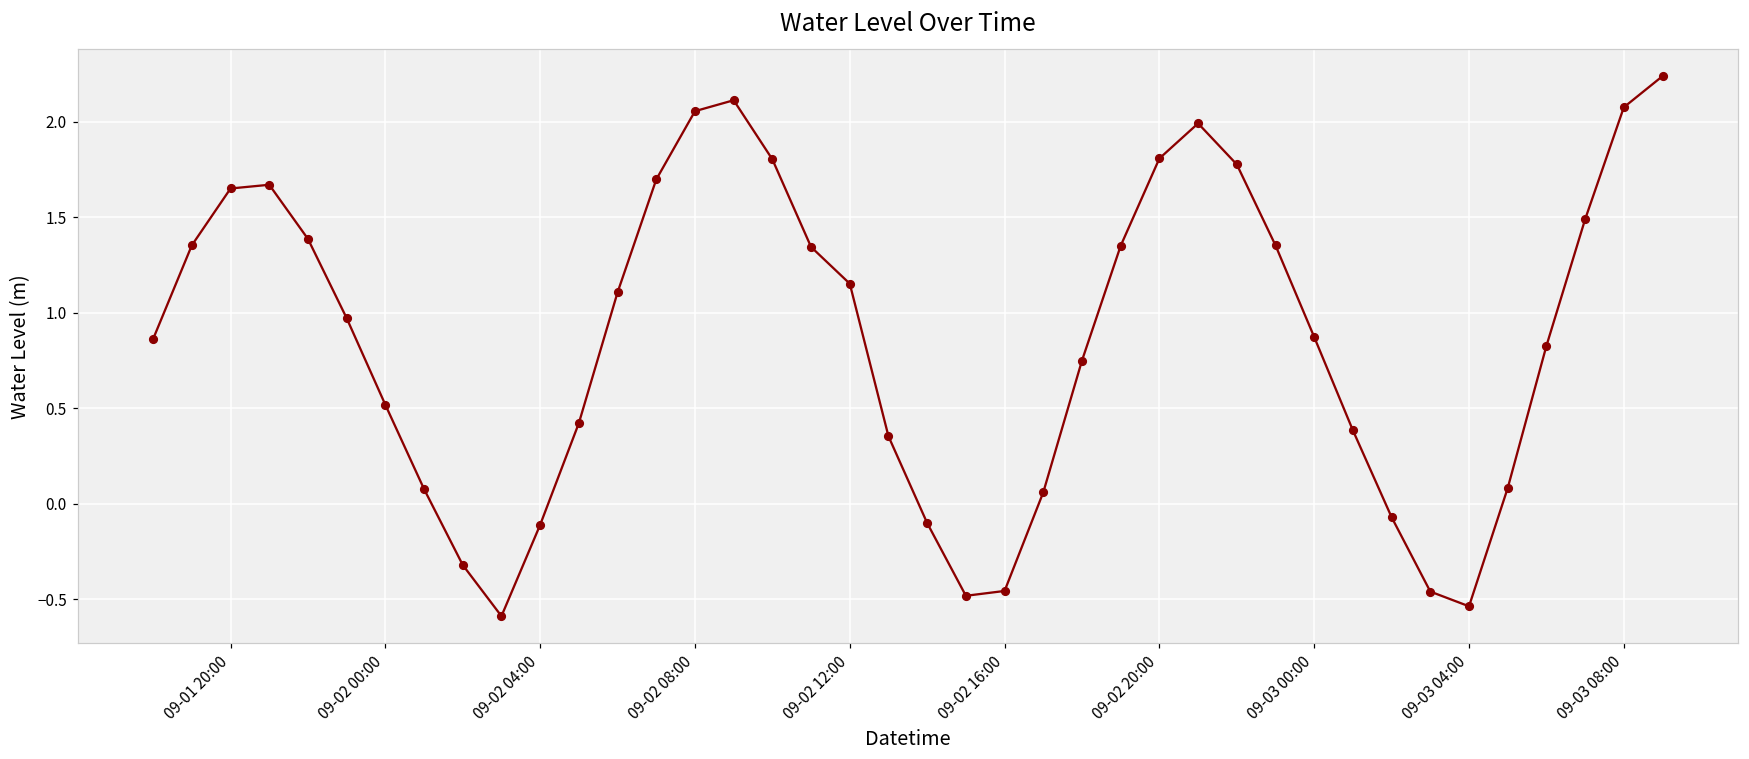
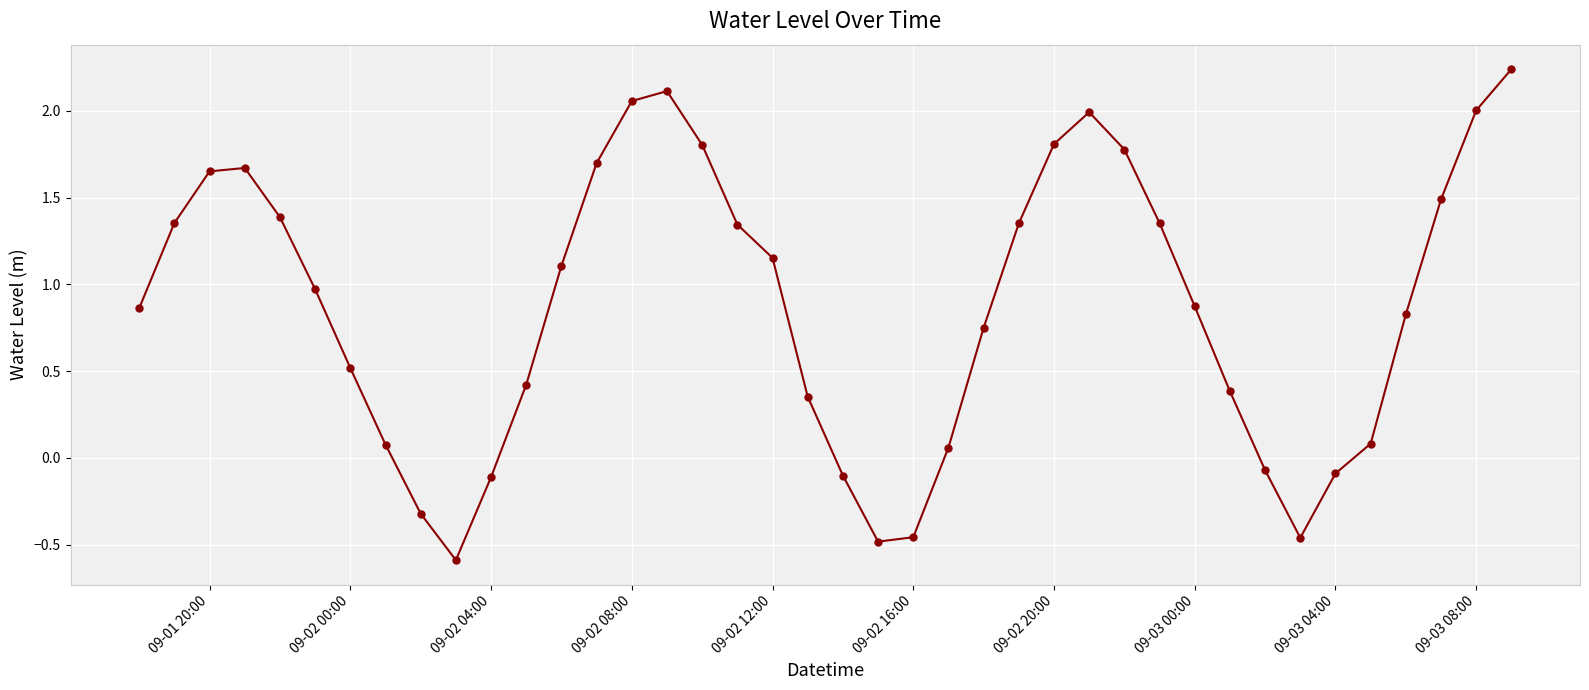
  {
    "09-01 20:00": 1.65,
    "09-02 00:00": 0.52,
    "09-02 04:00": -0.11,
    "09-02 08:00": 2.06,
    "09-02 12:00": 1.15,
    "09-02 16:00": -0.46,
    "09-02 20:00": 1.81,
    "09-03 00:00": 0.87,
-   "09-03 04:00": -0.54,
-   "09-03 08:00": 2.08
+   "09-03 04:00": -0.09,
+   "09-03 08:00": 2.00
  }
